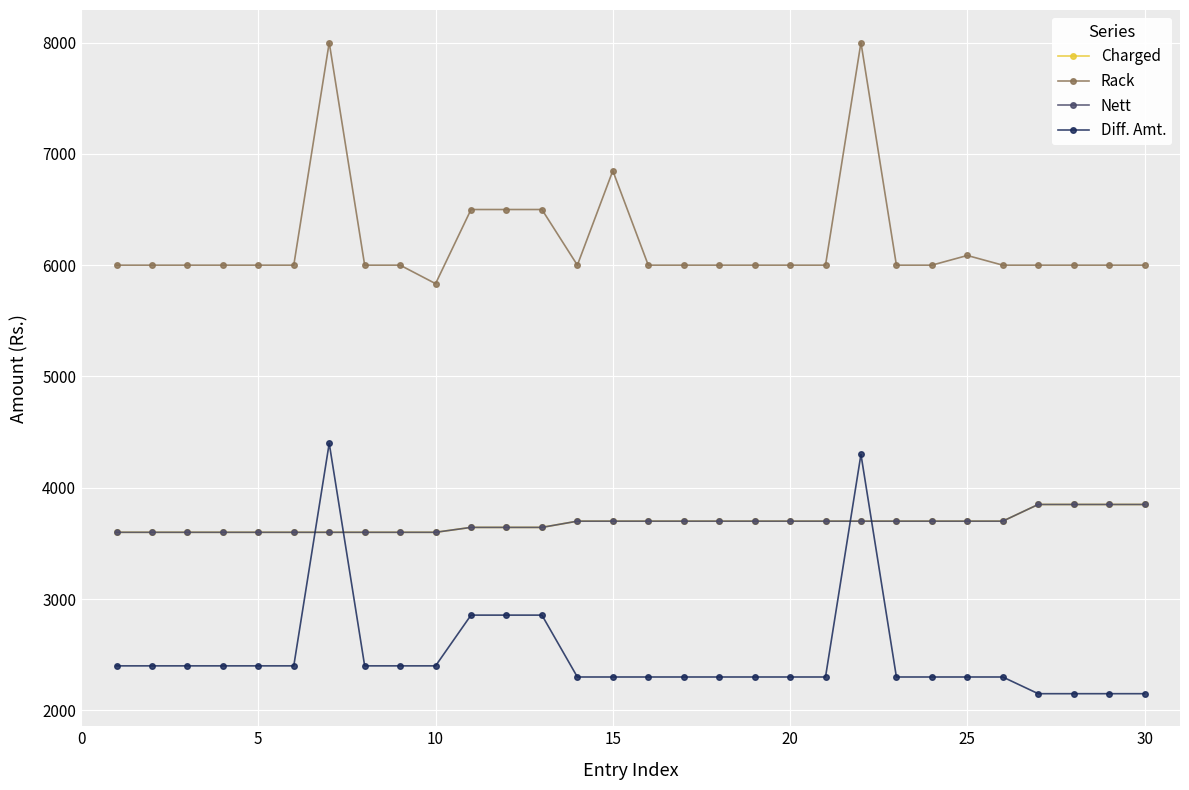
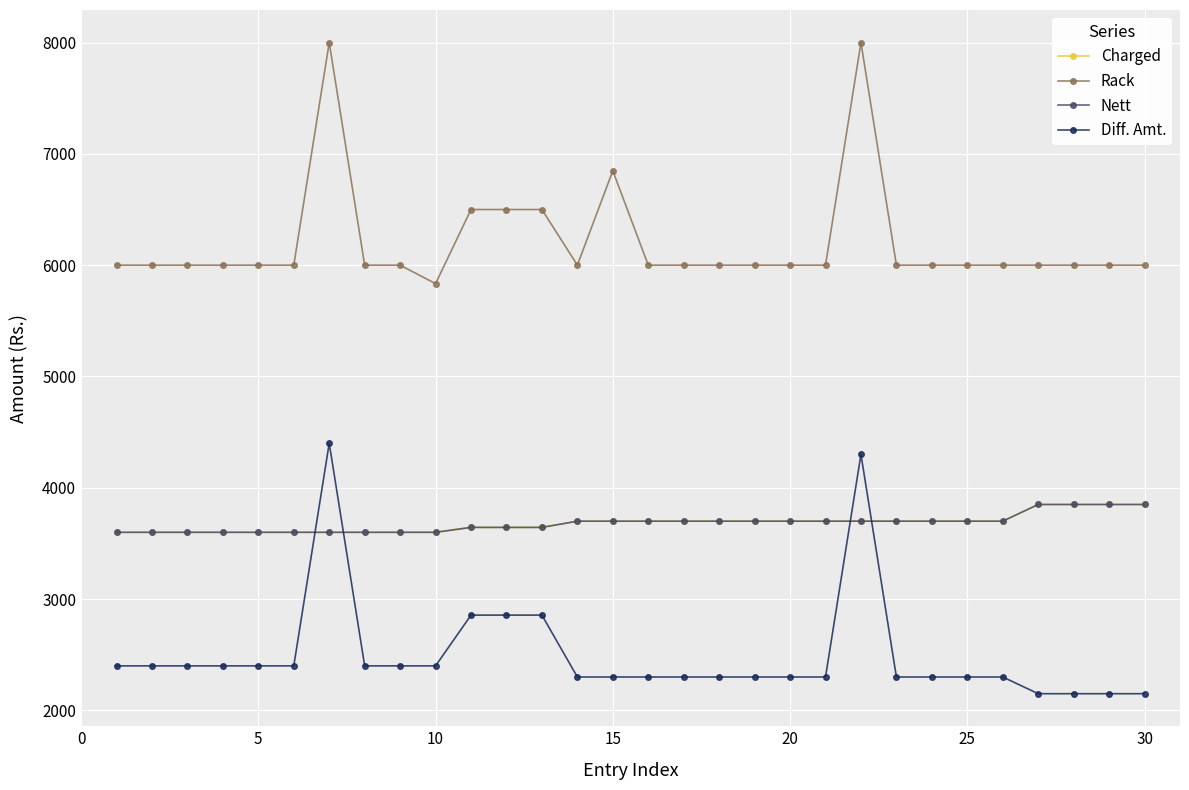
  {
    "Rack": {
      "5": 6000,
      "10": 5830,
      "15": 6850,
      "20": 6000,
-     "25": 6090,
+     "25": 6000,
      "30": 6000
    }
  }
